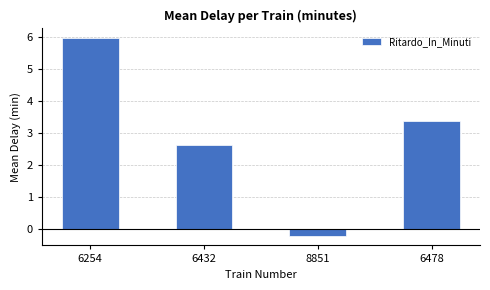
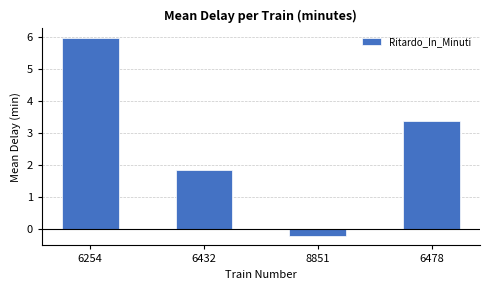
  {
    "6254": 6.0,
-   "6432": 2.6,
+   "6432": 1.9,
    "8851": -0.2,
    "6478": 3.4
  }
